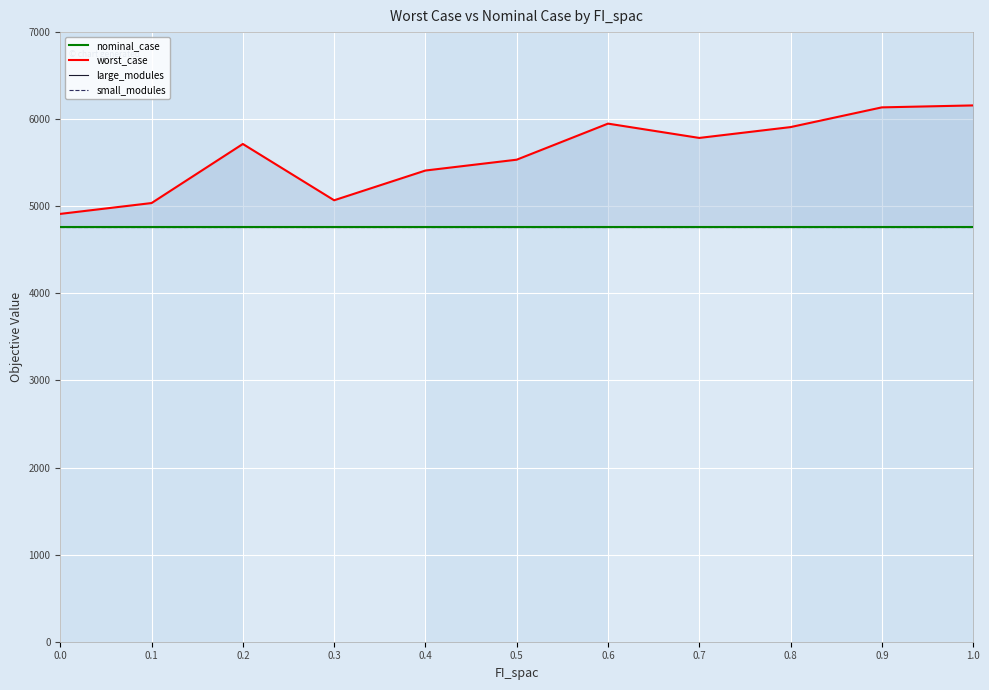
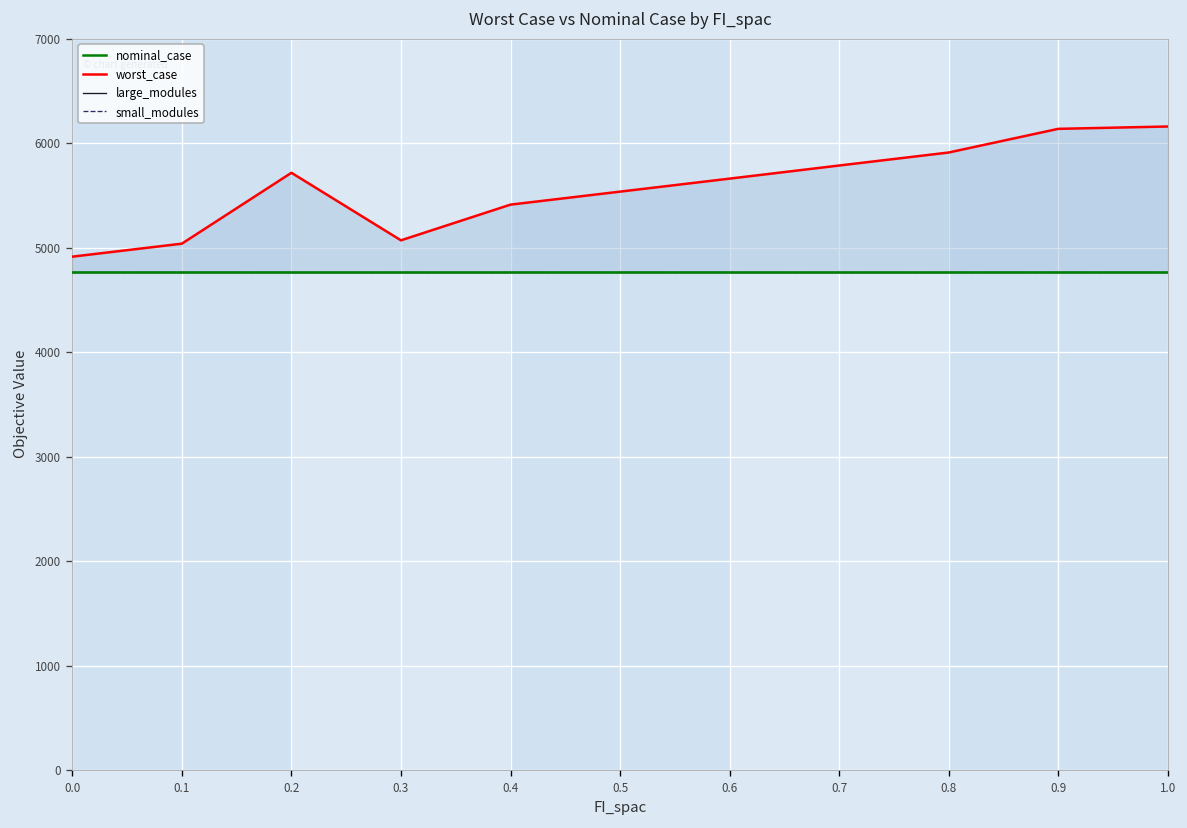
  {
    "small_modules": {
      "0.0": 4800,
      "0.1": 4800,
      "0.2": 4800,
      "0.3": 4800,
      "0.4": 4800,
      "0.5": 4800,
      "0.6": 4800,
      "0.7": 4800,
      "0.8": 4800,
      "0.9": 4800,
      "1.0": 4800
    },
    "worst_case": {
      "0.0": 4900,
      "0.1": 5000,
      "0.2": 5700,
      "0.3": 5100,
      "0.4": 5400,
      "0.5": 5500,
-     "0.6": 5900,
+     "0.6": 5700,
      "0.7": 5800,
      "0.8": 5900,
      "0.9": 6100,
      "1.0": 6200
    }
  }
